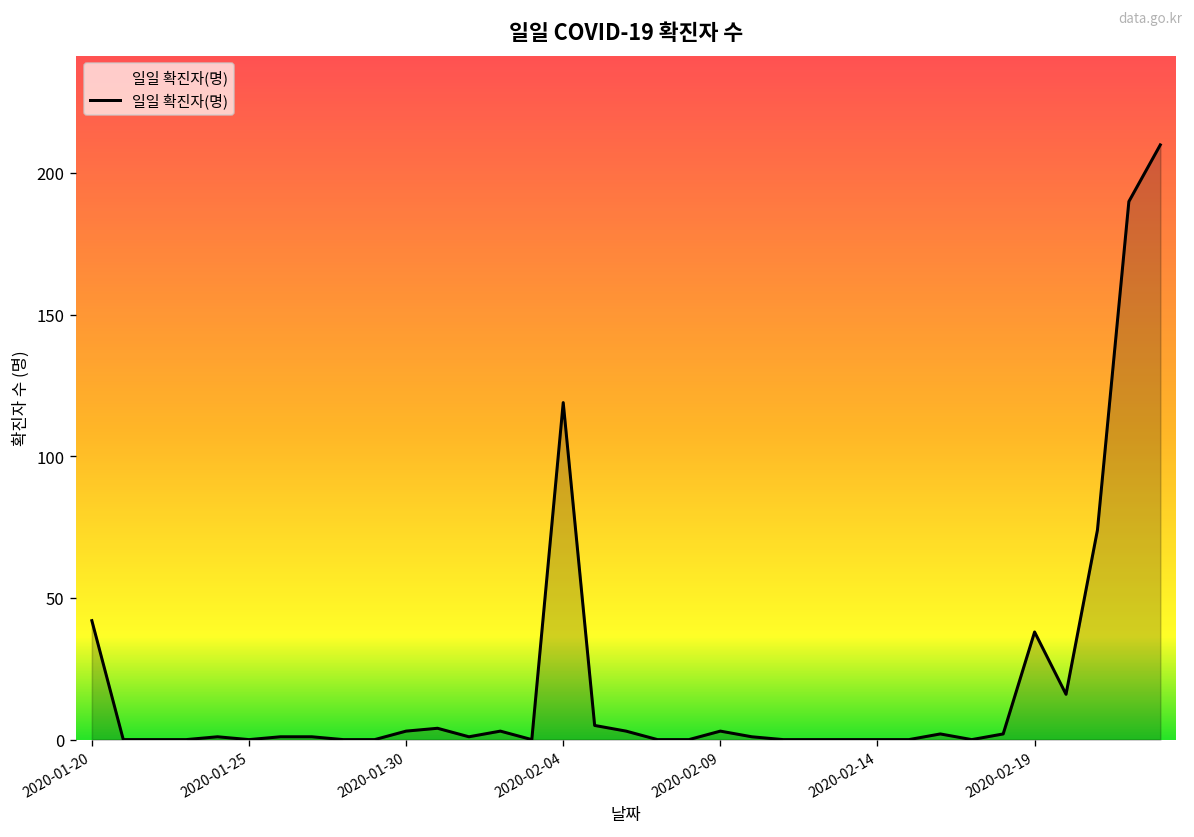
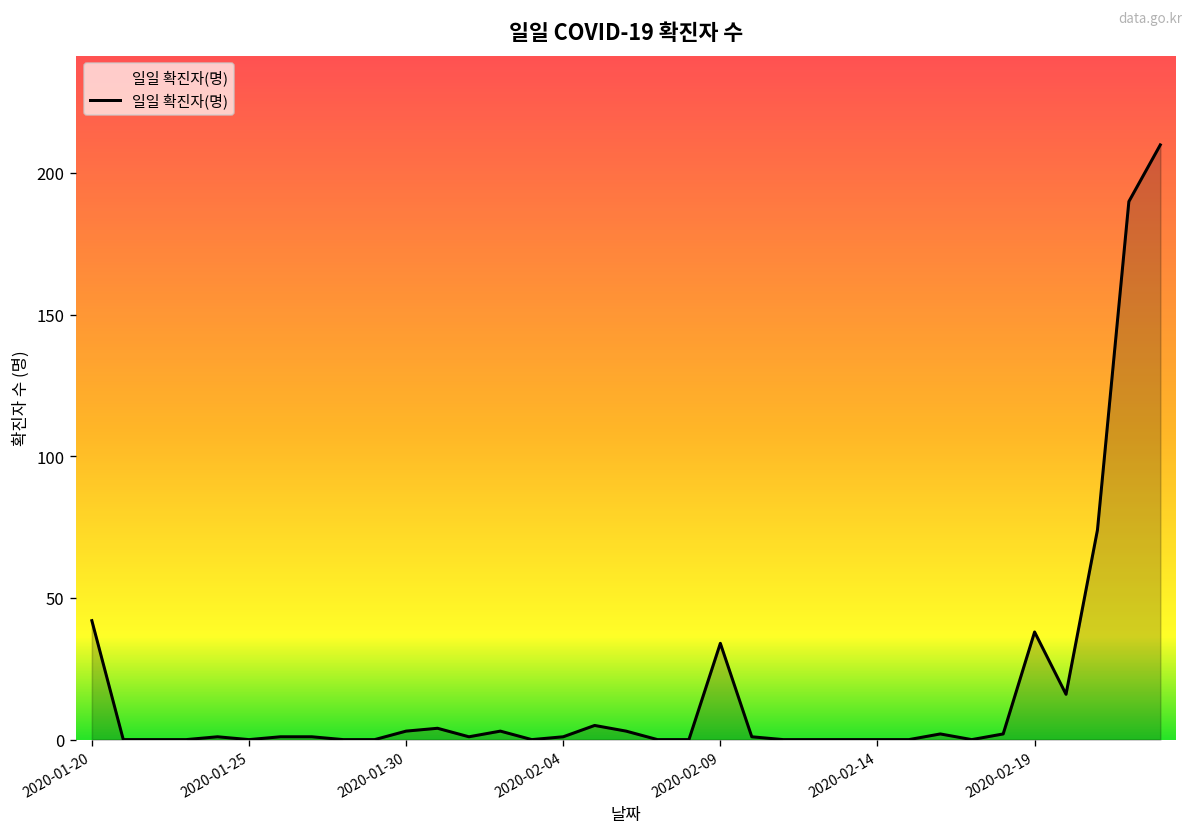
  {
    "2020-01-20": 42,
    "2020-01-25": 0,
    "2020-01-30": 3,
-   "2020-02-04": 119,
-   "2020-02-09": 3,
+   "2020-02-04": 1,
+   "2020-02-09": 34,
    "2020-02-14": 0,
    "2020-02-19": 38
  }
